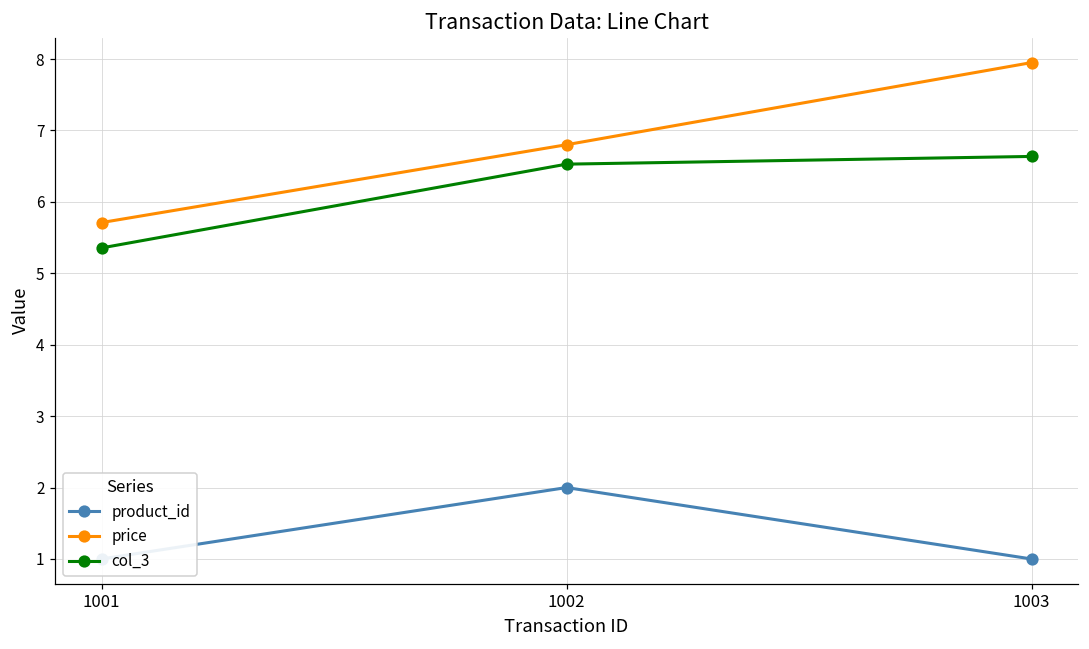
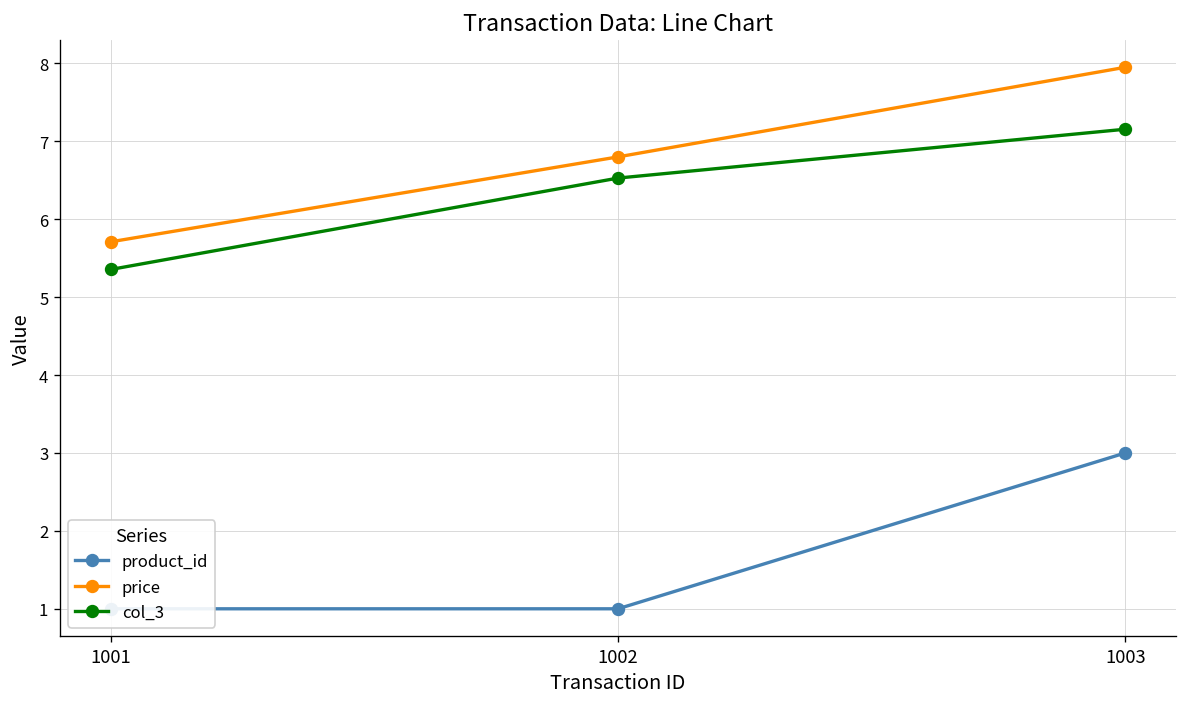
  {
    "product_id": {
-     "1002": 2,
-     "1003": 1
+     "1002": 1,
+     "1003": 3
    },
    "price": {
      "1001": 5.7,
      "1002": 6.8,
      "1003": 8.0
    },
    "col_3": {
      "1001": 5.4,
      "1002": 6.5,
-     "1003": 6.6
+     "1003": 7.2
    }
  }
